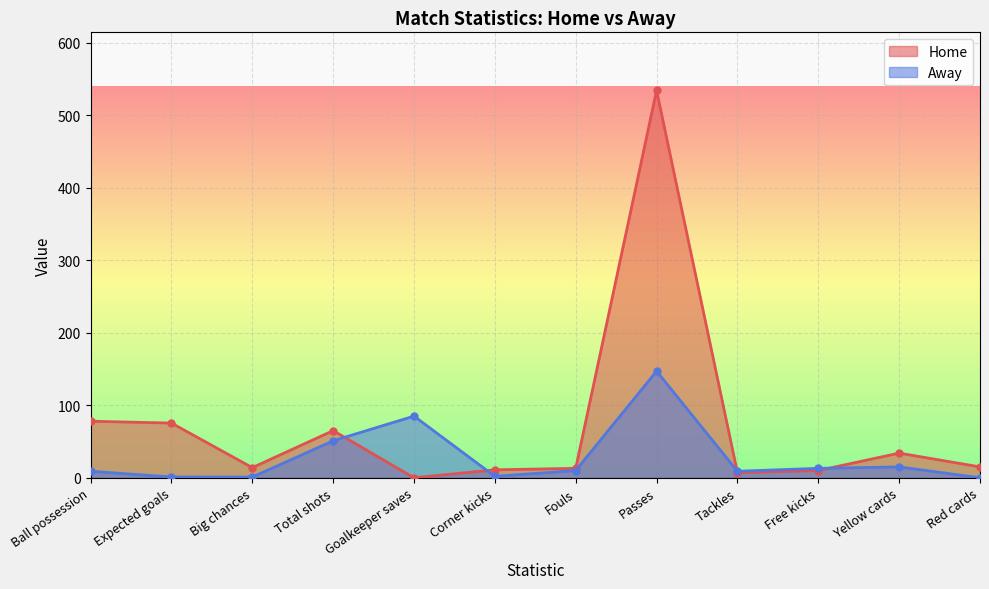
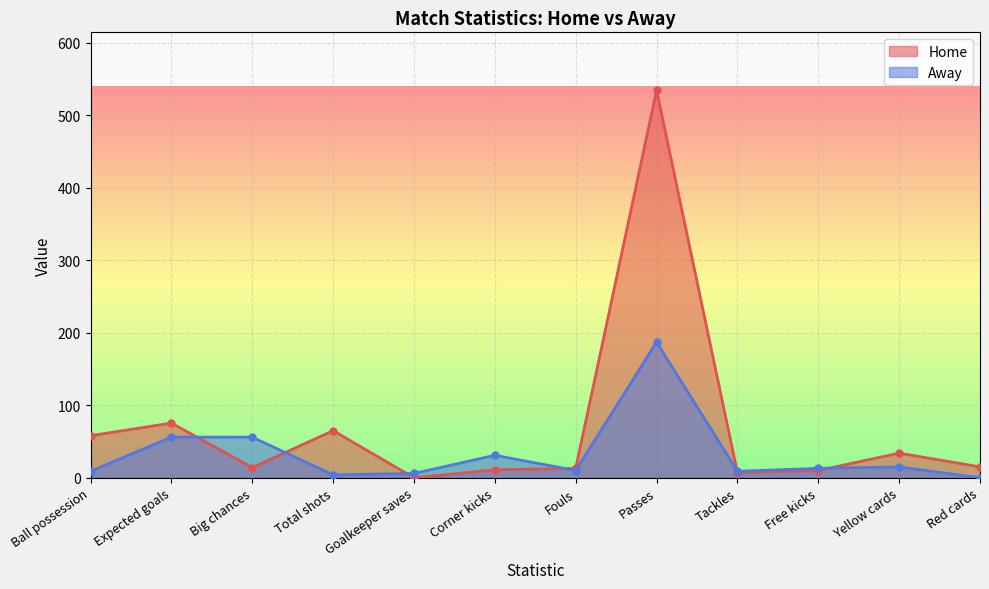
  {
    "Home": {
-     "Ball possession": 80,
+     "Ball possession": 60,
      "Expected goals": 80,
      "Big chances": 10,
      "Total shots": 70,
      "Goalkeeper saves": 0,
      "Corner kicks": 10,
      "Passes": 530,
      "Yellow cards": 30,
      "Red cards": 20
    },
    "Away": {
      "Ball possession": 10,
-     "Expected goals": 0,
-     "Big chances": 0,
-     "Total shots": 50,
-     "Goalkeeper saves": 90,
-     "Corner kicks": 0,
-     "Passes": 150,
+     "Expected goals": 60,
+     "Big chances": 60,
+     "Total shots": 0,
+     "Goalkeeper saves": 10,
+     "Corner kicks": 30,
+     "Passes": 190,
      "Yellow cards": 20,
      "Red cards": 0
    }
  }
